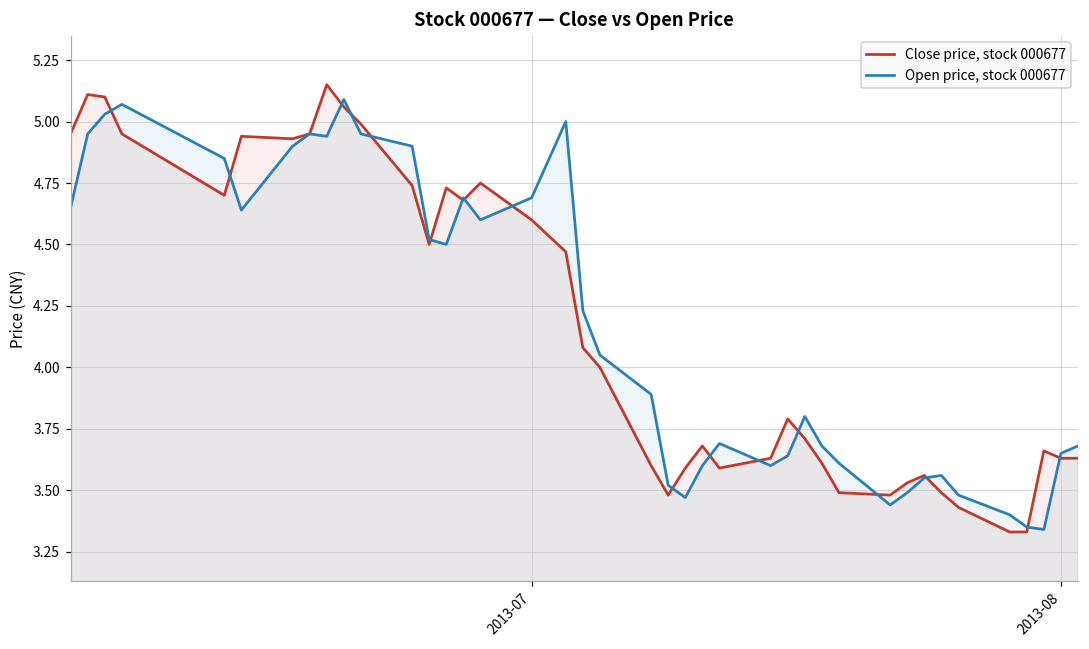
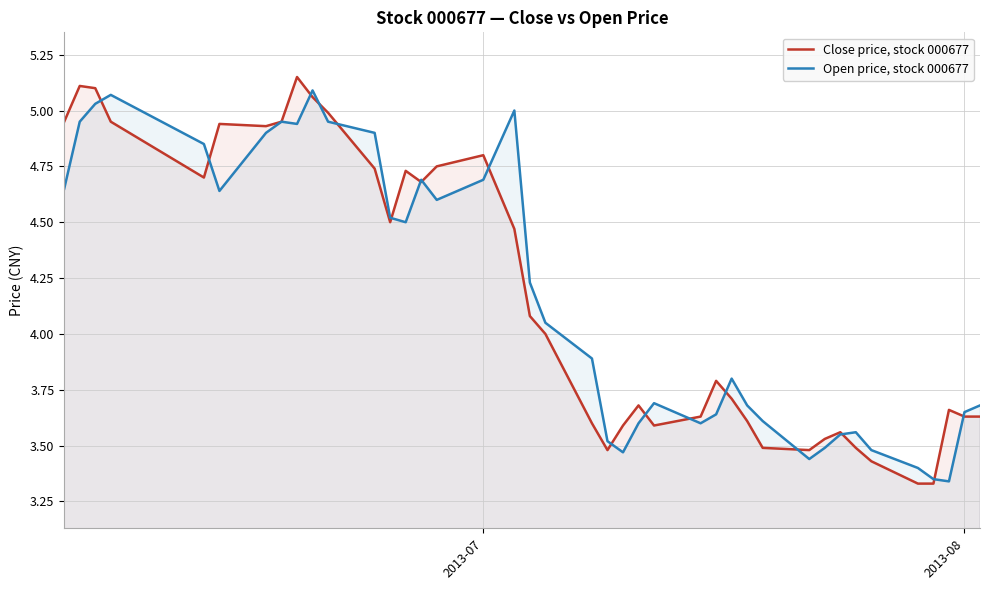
  {
    "Close price, stock 000677": {
-     "2013-07": 4.6,
+     "2013-07": 4.8,
      "2013-08": 3.63
    },
    "Open price, stock 000677": {
      "2013-07": 4.7,
      "2013-08": 3.65
    }
  }
